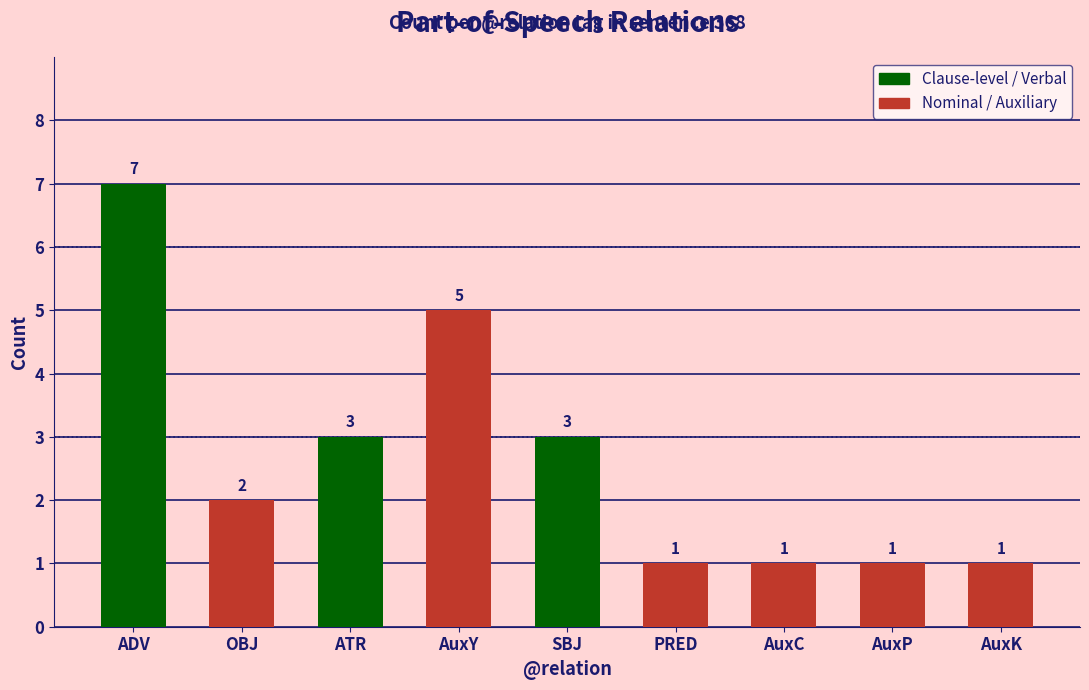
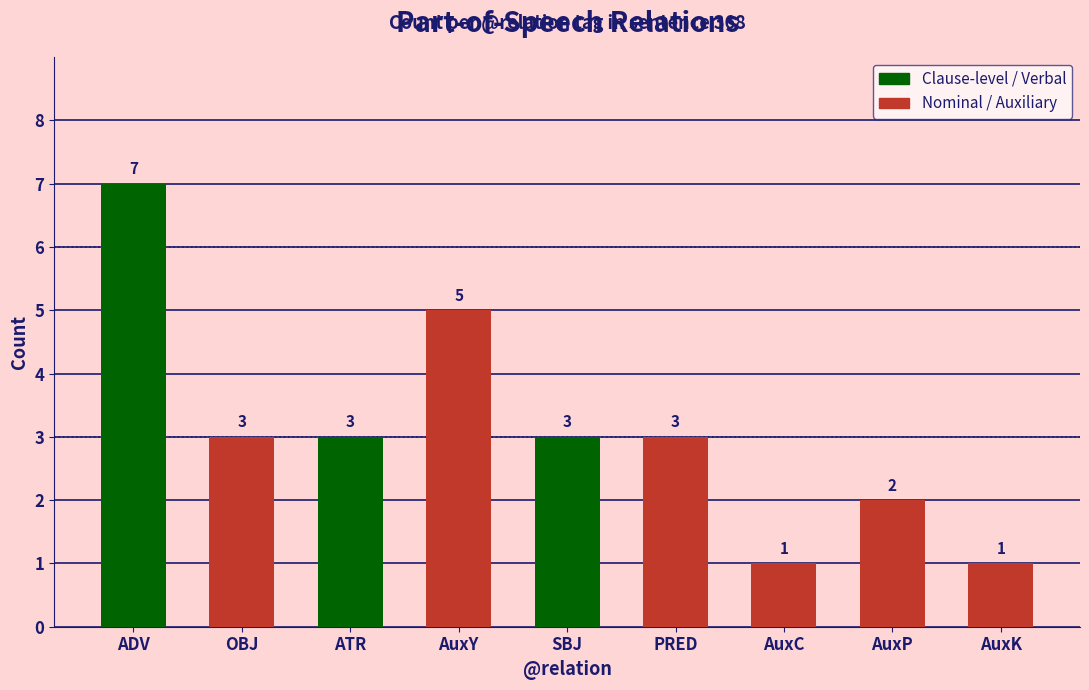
  {
    "ADV": 7,
-   "OBJ": 2,
+   "OBJ": 3,
    "ATR": 3,
    "AuxY": 5,
    "SBJ": 3,
-   "PRED": 1,
+   "PRED": 3,
    "AuxC": 1,
-   "AuxP": 1,
+   "AuxP": 2,
    "AuxK": 1
  }
